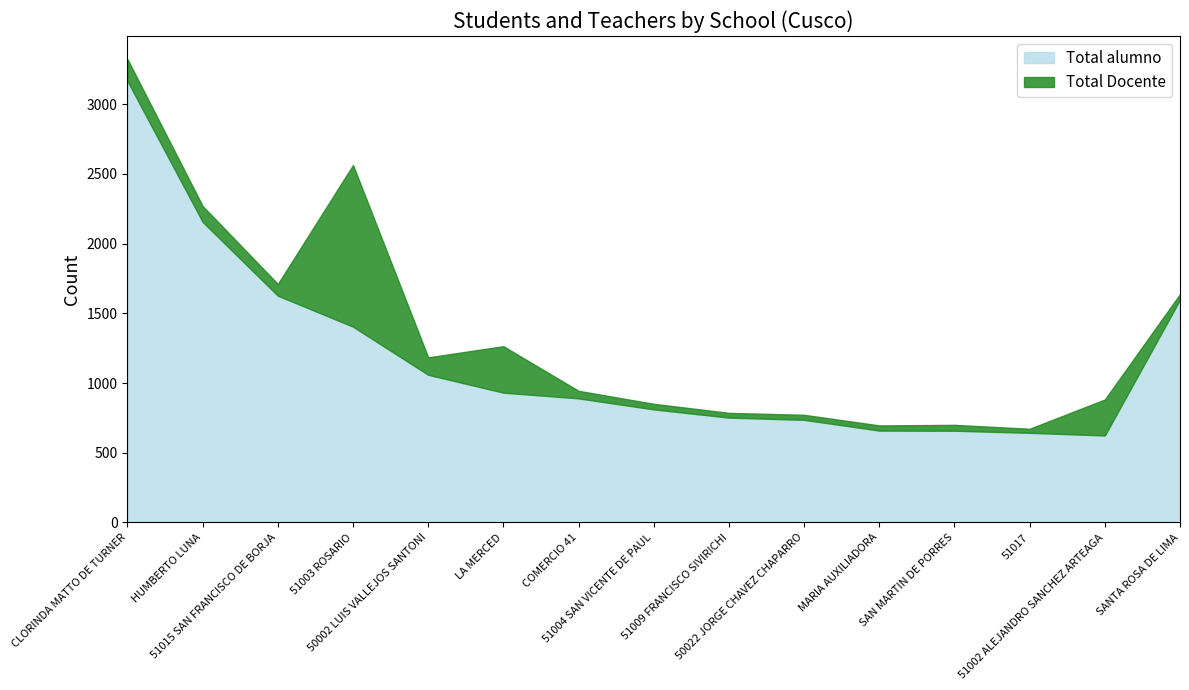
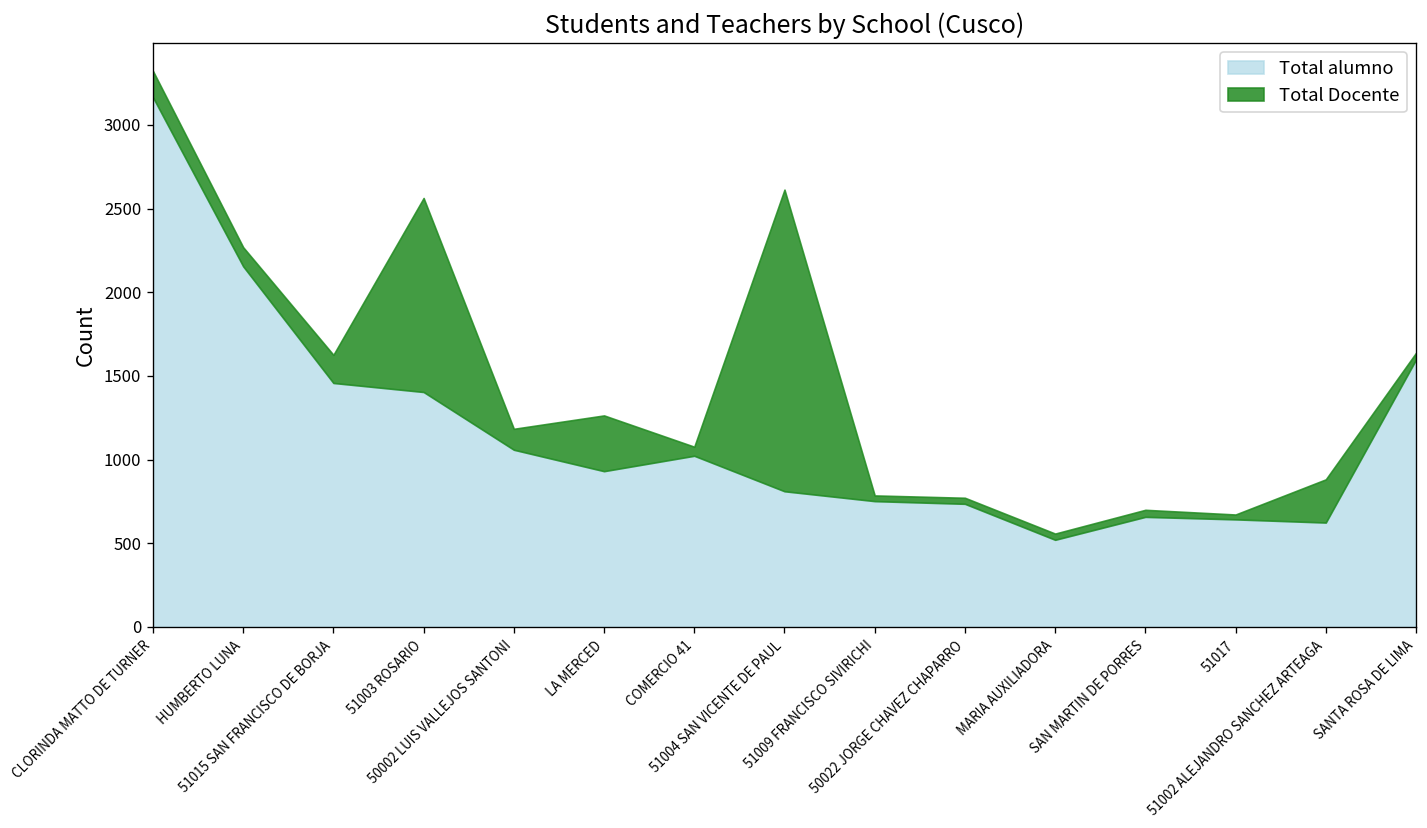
  {
    "Total alumno": {
      "CLORINDA MATTO DE TURNER": 3170,
      "HUMBERTO LUNA": 2160,
-     "51015 SAN FRANCISCO DE BORJA": 1630,
+     "51015 SAN FRANCISCO DE BORJA": 1460,
      "51003 ROSARIO": 1400,
      "50002 LUIS VALLEJOS SANTONI": 1060,
      "LA MERCED": 930,
-     "COMERCIO 41": 890,
+     "COMERCIO 41": 1020,
      "51004 SAN VICENTE DE PAUL": 810,
      "51009 FRANCISCO SIVIRICHI": 750,
      "50022 JORGE CHAVEZ CHAPARRO": 740,
-     "MARIA AUXILIADORA": 660,
+     "MARIA AUXILIADORA": 520,
      "SAN MARTIN DE PORRES": 660,
      "51017": 640,
      "51002 ALEJANDRO SANCHEZ ARTEAGA": 620,
      "SANTA ROSA DE LIMA": 1600
    },
    "Total Docente": {
      "CLORINDA MATTO DE TURNER": 160,
      "HUMBERTO LUNA": 110,
-     "51015 SAN FRANCISCO DE BORJA": 80,
+     "51015 SAN FRANCISCO DE BORJA": 170,
      "51003 ROSARIO": 1160,
      "50002 LUIS VALLEJOS SANTONI": 130,
      "LA MERCED": 330,
      "COMERCIO 41": 50,
-     "51004 SAN VICENTE DE PAUL": 40,
+     "51004 SAN VICENTE DE PAUL": 1800,
      "51009 FRANCISCO SIVIRICHI": 30,
      "50022 JORGE CHAVEZ CHAPARRO": 40,
      "MARIA AUXILIADORA": 40,
      "SAN MARTIN DE PORRES": 40,
      "51017": 30,
      "51002 ALEJANDRO SANCHEZ ARTEAGA": 260,
      "SANTA ROSA DE LIMA": 40
    }
  }
